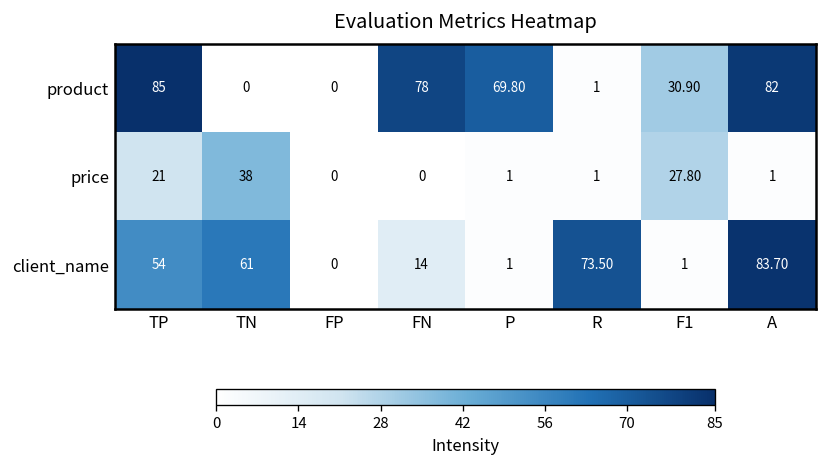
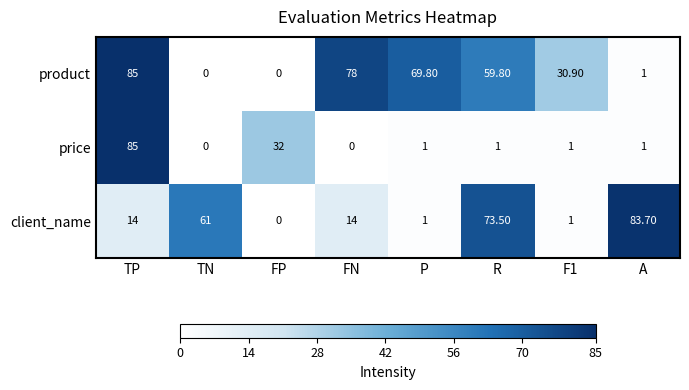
  {
    "product": {
      "TP": 85,
      "TN": 0,
      "FP": 0,
      "FN": 78,
      "P": 69.80,
-     "R": 1,
+     "R": 59.80,
      "F1": 30.90,
-     "A": 82
+     "A": 1
    },
    "price": {
-     "TP": 21,
-     "TN": 38,
-     "FP": 0,
+     "TP": 85,
+     "TN": 0,
+     "FP": 32,
      "FN": 0,
      "P": 1,
      "R": 1,
-     "F1": 27.80,
+     "F1": 1,
      "A": 1
    },
    "client_name": {
-     "TP": 54,
+     "TP": 14,
      "TN": 61,
      "FP": 0,
      "FN": 14,
      "P": 1,
      "R": 73.50,
      "F1": 1,
      "A": 83.70
    }
  }
